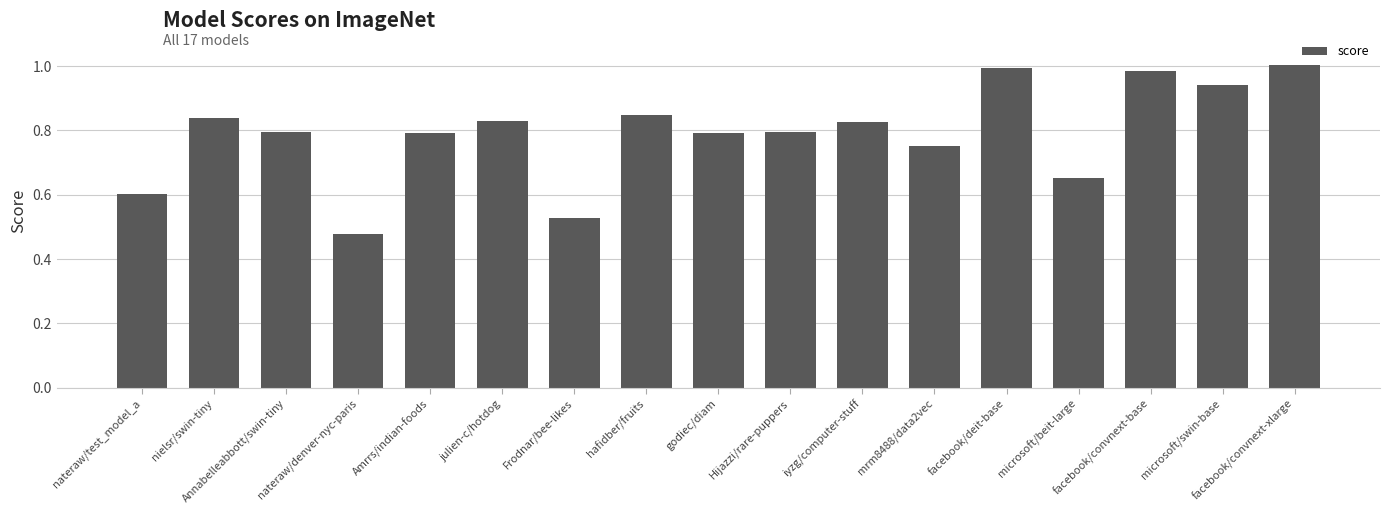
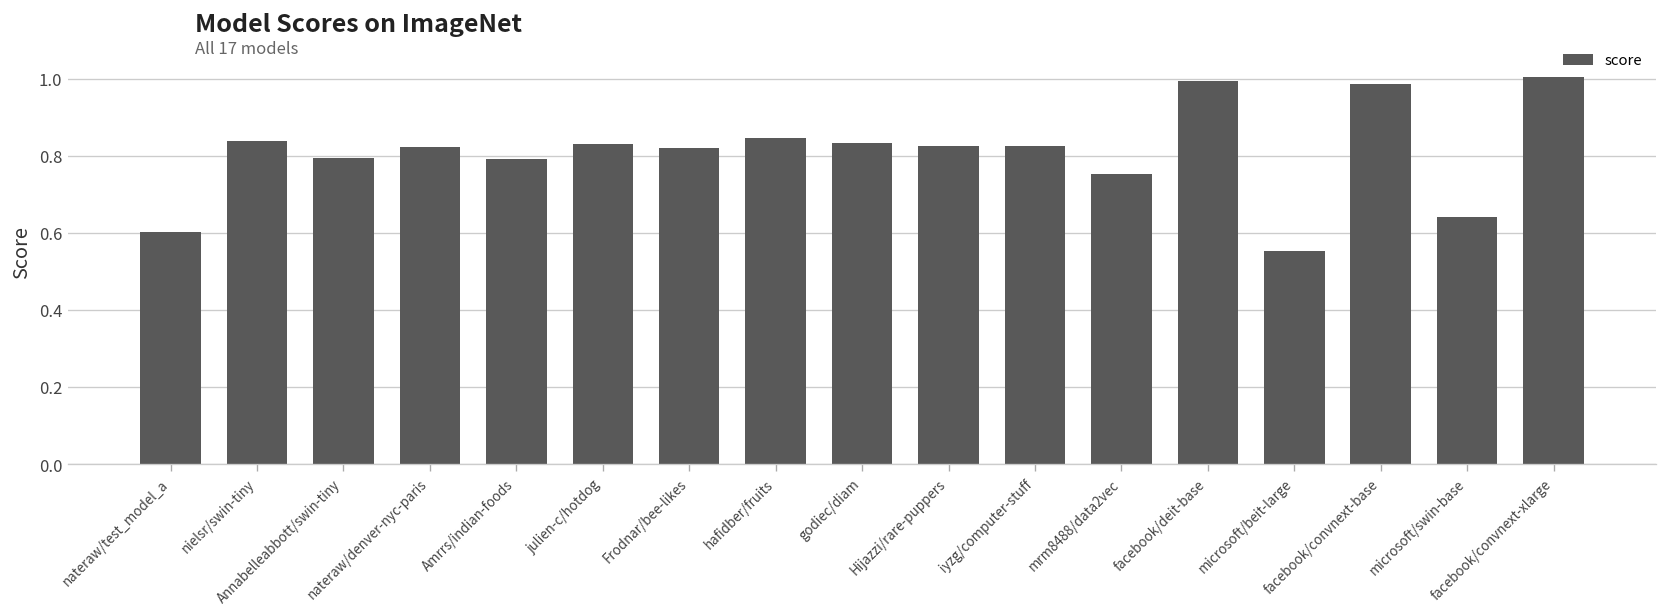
  {
    "nateraw/test_model_a": 0.60,
    "nielsr/swin-tiny": 0.84,
    "Annabelleabbott/swin-tiny": 0.79,
-   "nateraw/denver-nyc-paris": 0.48,
+   "nateraw/denver-nyc-paris": 0.82,
    "Amrrs/indian-foods": 0.79,
    "julien-c/hotdog": 0.83,
-   "Frodnar/bee-likes": 0.53,
+   "Frodnar/bee-likes": 0.82,
    "hafidber/fruits": 0.85,
-   "godiec/diam": 0.79,
-   "Hijazzi/rare-puppers": 0.80,
+   "godiec/diam": 0.83,
+   "Hijazzi/rare-puppers": 0.82,
    "iyzg/computer-stuff": 0.83,
    "mrm8488/data2vec": 0.75,
    "facebook/deit-base": 0.99,
-   "microsoft/beit-large": 0.65,
+   "microsoft/beit-large": 0.55,
    "facebook/convnext-base": 0.98,
-   "microsoft/swin-base": 0.94,
+   "microsoft/swin-base": 0.64,
    "facebook/convnext-xlarge": 1.00
  }
